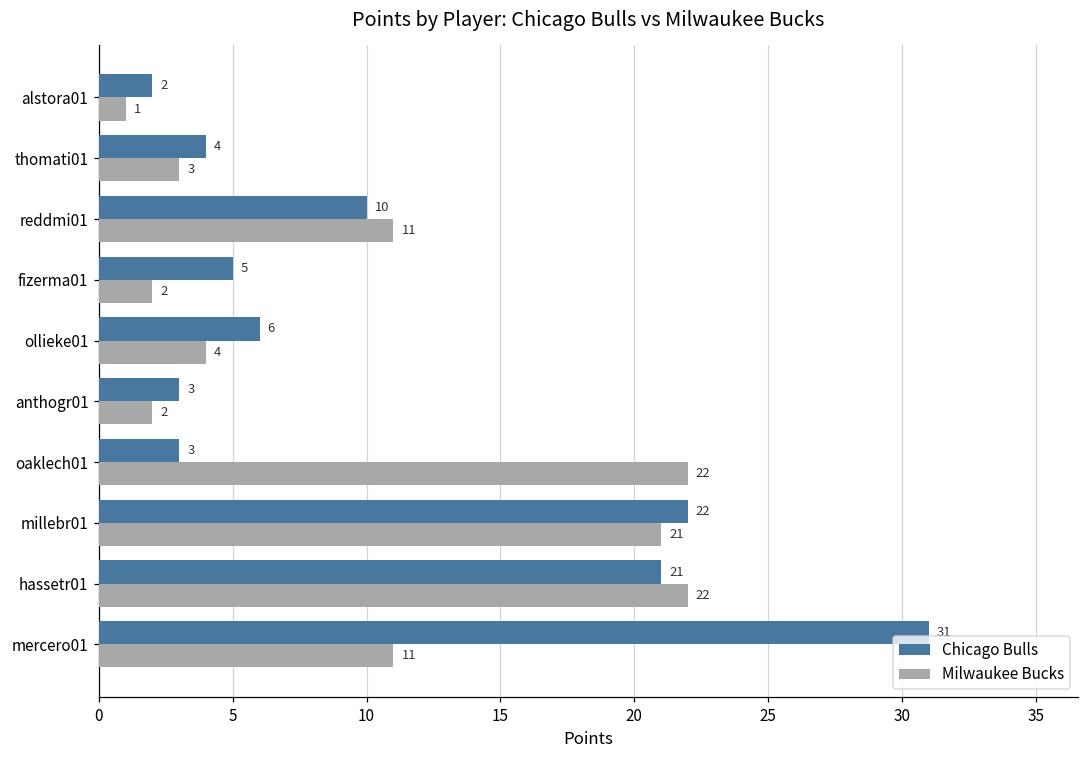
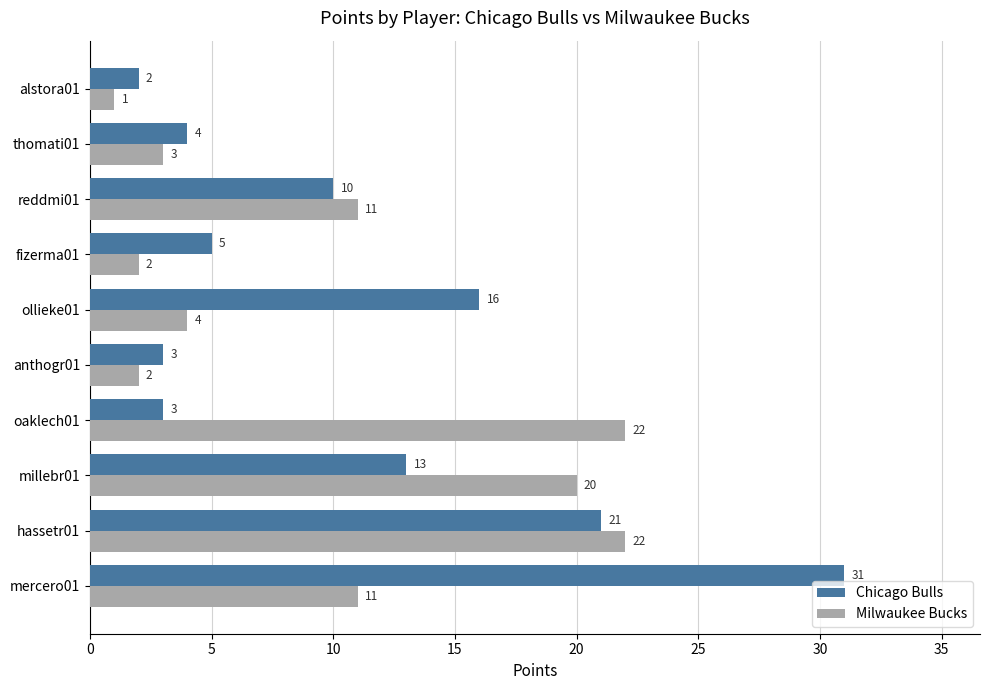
  {
    "Chicago Bulls": {
      "alstora01": 2,
      "thomati01": 4,
      "reddmi01": 10,
      "fizerma01": 5,
-     "ollieke01": 6,
+     "ollieke01": 16,
      "anthogr01": 3,
      "oaklech01": 3,
-     "millebr01": 22,
+     "millebr01": 13,
      "hassetr01": 21
    },
    "Milwaukee Bucks": {
      "alstora01": 1,
      "thomati01": 3,
      "reddmi01": 11,
      "fizerma01": 2,
      "ollieke01": 4,
      "anthogr01": 2,
      "oaklech01": 22,
-     "millebr01": 21,
+     "millebr01": 20,
      "hassetr01": 22,
      "mercero01": 11
    }
  }
